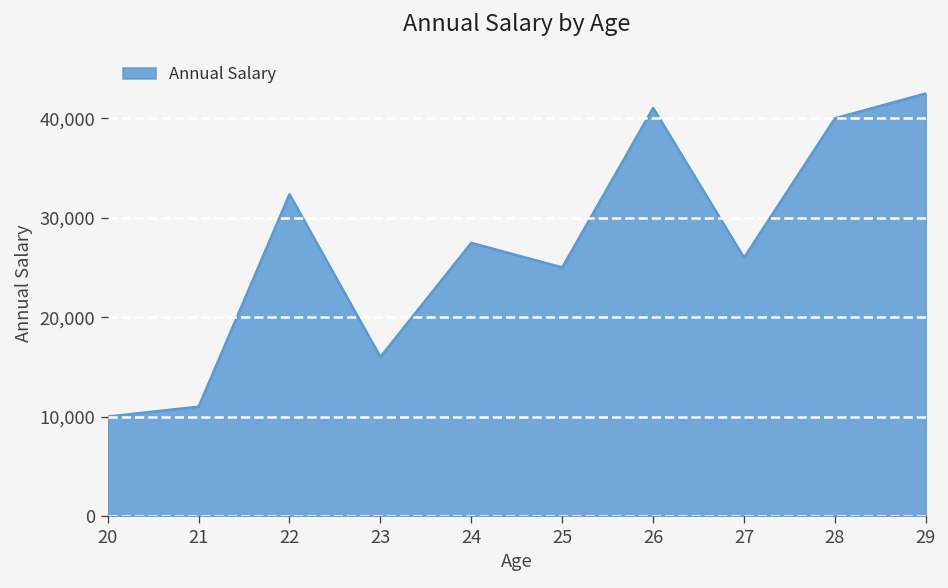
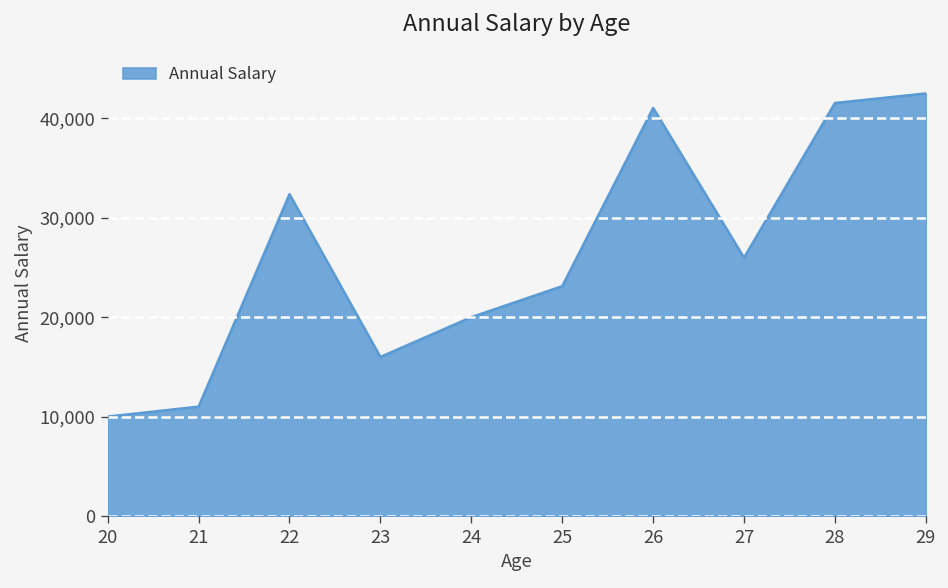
  {
    "20": "10,000",
    "21": "11,000",
    "22": "32,000",
    "23": "16,000",
-   "24": "27,000",
-   "25": "25,000",
+   "24": "20,000",
+   "25": "23,000",
    "26": "41,000",
    "27": "26,000",
-   "28": "40,000",
+   "28": "42,000",
    "29": "43,000"
  }
